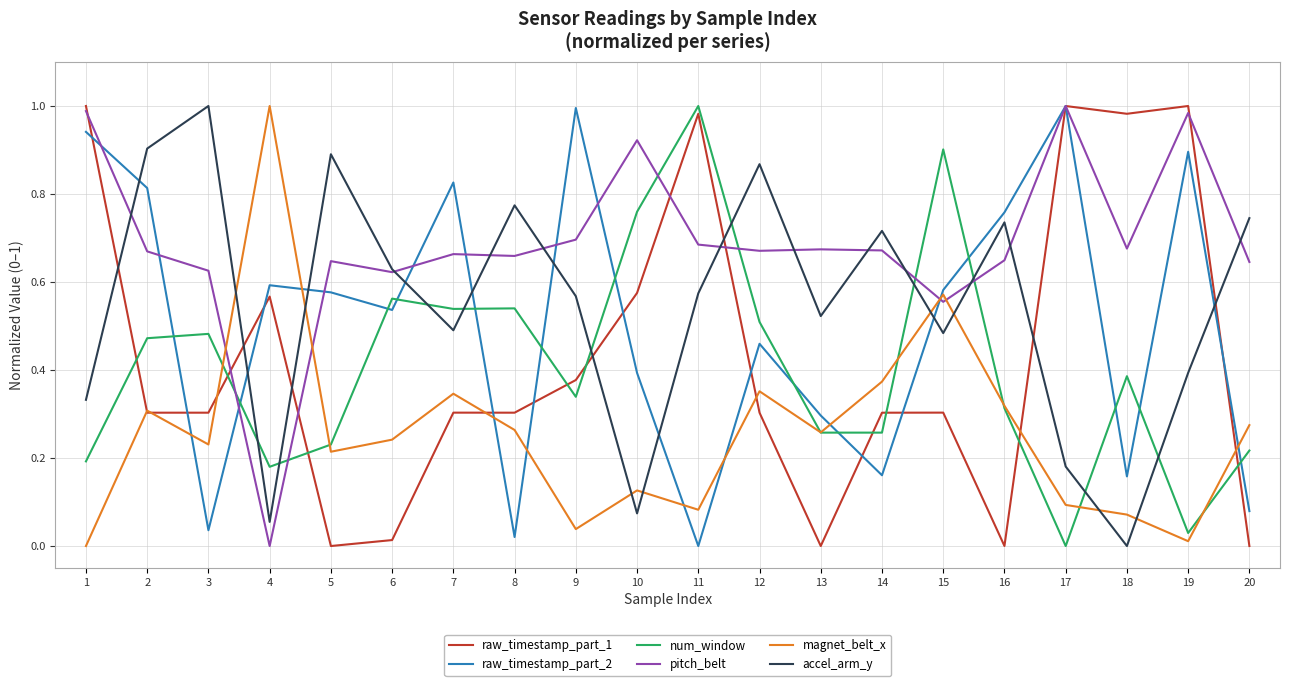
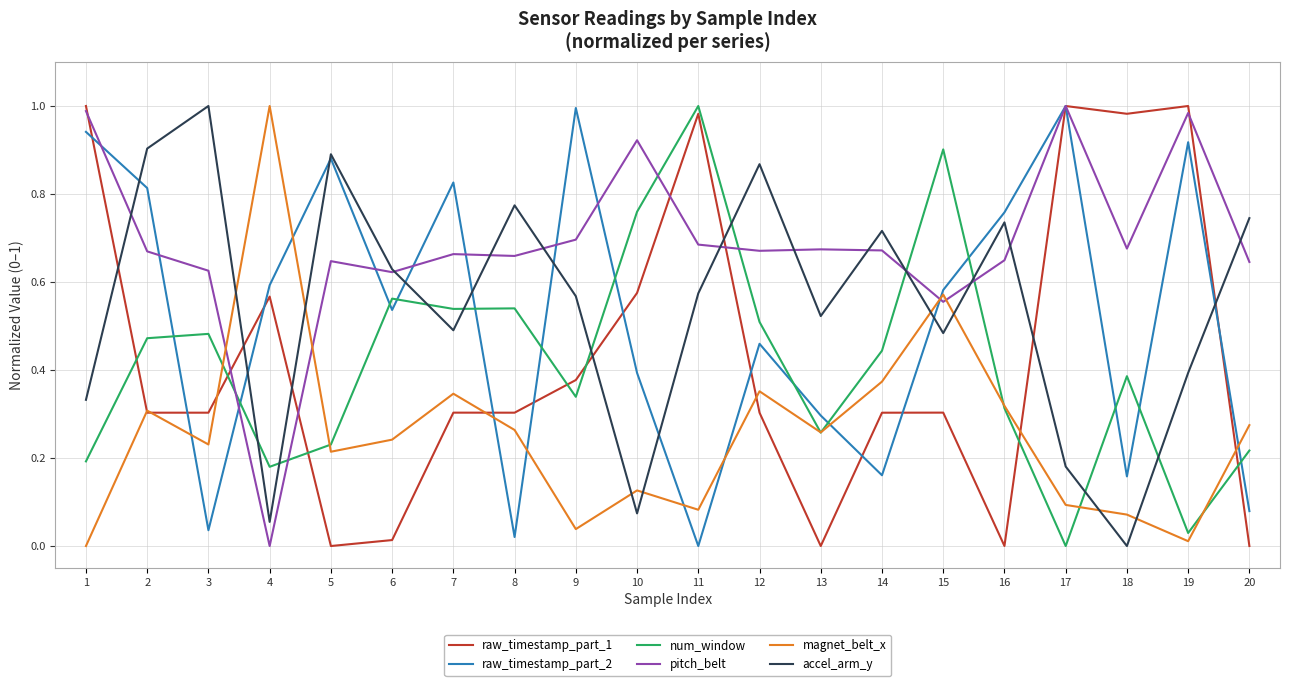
  {
    "raw_timestamp_part_1": {
      "1": 1.00,
      "3": 0.30,
      "4": 0.57,
      "5": 0.00,
      "6": 0.01,
      "7": 0.30,
      "8": 0.30,
      "9": 0.38,
      "10": 0.58,
      "11": 0.98,
      "12": 0.30,
      "13": 0.00,
      "14": 0.30,
      "15": 0.30,
      "16": 0.00,
      "18": 0.98,
      "19": 1.00,
      "20": 0.00
    },
    "raw_timestamp_part_2": {
      "1": 0.94,
      "2": 0.81,
      "3": 0.04,
      "4": 0.59,
-     "5": 0.58,
+     "5": 0.88,
      "6": 0.54,
      "7": 0.83,
      "8": 0.02,
      "9": 1.00,
      "10": 0.39,
      "11": 0.00,
      "12": 0.46,
      "13": 0.30,
      "14": 0.16,
      "15": 0.58,
      "16": 0.76,
      "18": 0.16,
-     "19": 0.90,
+     "19": 0.92,
      "20": 0.08
    },
    "num_window": {
      "1": 0.19,
      "2": 0.47,
      "3": 0.48,
      "4": 0.18,
      "5": 0.23,
      "6": 0.56,
      "7": 0.54,
      "8": 0.54,
      "9": 0.34,
      "10": 0.76,
      "11": 1.00,
      "12": 0.51,
-     "14": 0.26,
+     "14": 0.44,
      "15": 0.90,
      "17": 0.00,
      "18": 0.39,
      "19": 0.03,
      "20": 0.22
    },
    "pitch_belt": {
      "1": 0.99,
      "2": 0.67,
      "3": 0.63,
      "4": 0.00,
      "5": 0.65,
      "6": 0.62,
      "7": 0.66,
      "8": 0.66,
      "9": 0.70,
      "10": 0.92,
      "11": 0.69,
      "12": 0.67,
      "13": 0.67,
      "14": 0.67,
      "15": 0.55,
      "16": 0.65,
      "18": 0.68,
      "19": 0.98,
      "20": 0.65
    },
    "magnet_belt_x": {
      "1": 0.00,
      "3": 0.23,
      "4": 1.00,
      "5": 0.21,
      "6": 0.24,
      "7": 0.35,
      "8": 0.26,
      "9": 0.04,
      "10": 0.13,
      "11": 0.08,
      "12": 0.35,
      "14": 0.37,
      "15": 0.57,
      "17": 0.09,
      "18": 0.07,
      "19": 0.01,
      "20": 0.27
    },
    "accel_arm_y": {
      "1": 0.33,
      "2": 0.90,
      "3": 1.00,
      "4": 0.05,
      "5": 0.89,
      "6": 0.63,
      "7": 0.49,
      "8": 0.77,
      "9": 0.57,
      "10": 0.07,
      "11": 0.57,
      "12": 0.87,
      "13": 0.52,
      "14": 0.72,
      "15": 0.48,
      "16": 0.74,
      "17": 0.18,
      "18": 0.00,
      "19": 0.39,
      "20": 0.75
    }
  }
